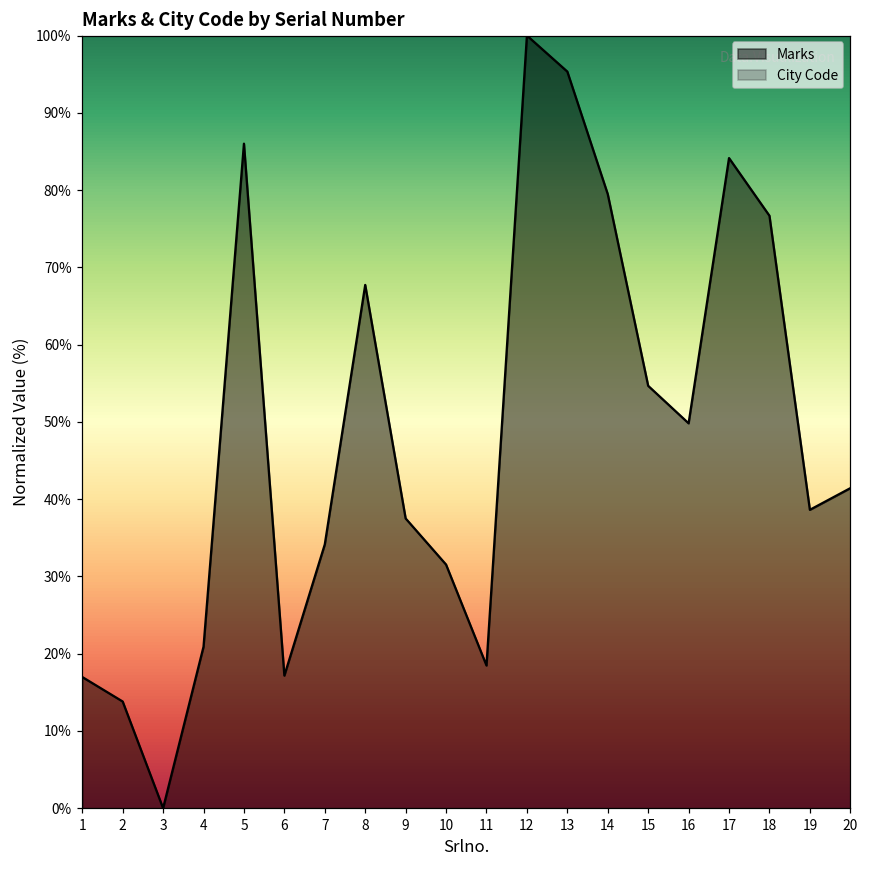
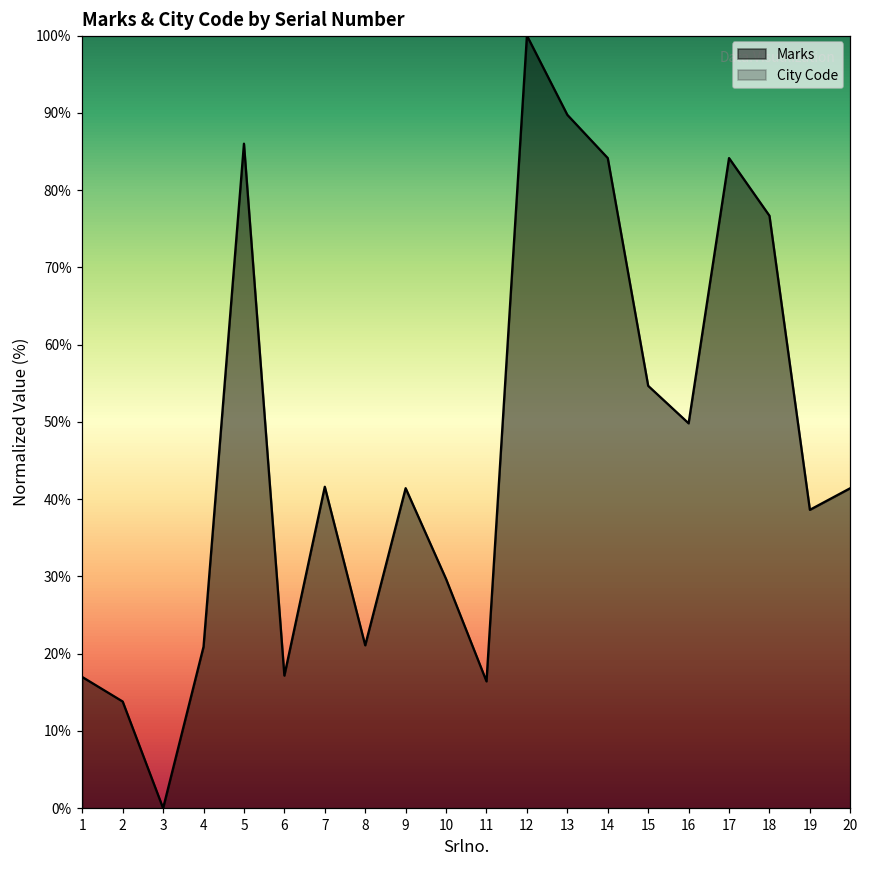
  {
    "1": "17%",
    "2": "14%",
    "3": "0%",
    "4": "21%",
    "5": "86%",
    "6": "17%",
-   "7": "34%",
-   "8": "68%",
-   "9": "38%",
-   "10": "32%",
-   "11": "18%",
+   "7": "42%",
+   "8": "21%",
+   "9": "41%",
+   "10": "30%",
+   "11": "16%",
    "12": "100%",
-   "13": "95%",
-   "14": "79%",
+   "13": "90%",
+   "14": "84%",
    "15": "55%",
    "16": "50%",
    "17": "84%",
    "18": "77%",
    "19": "39%",
    "20": "41%"
  }
